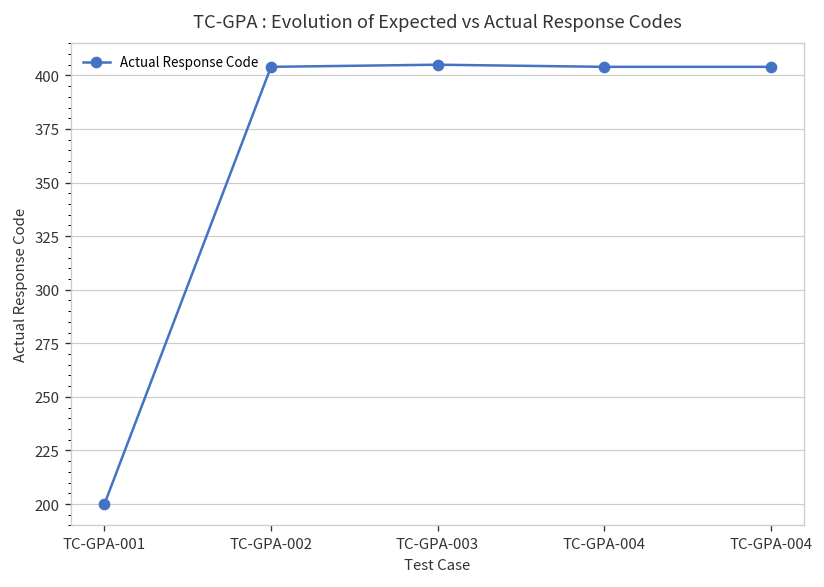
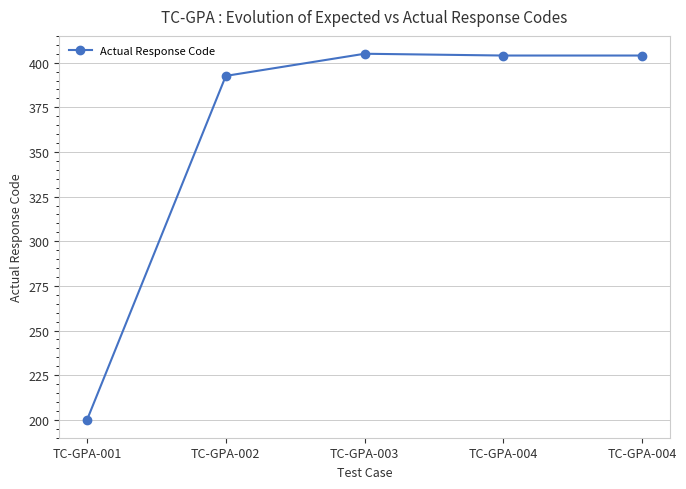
  {
    "TC-GPA-001": 200,
-   "TC-GPA-002": 404,
+   "TC-GPA-002": 393,
    "TC-GPA-003": 405
  }
